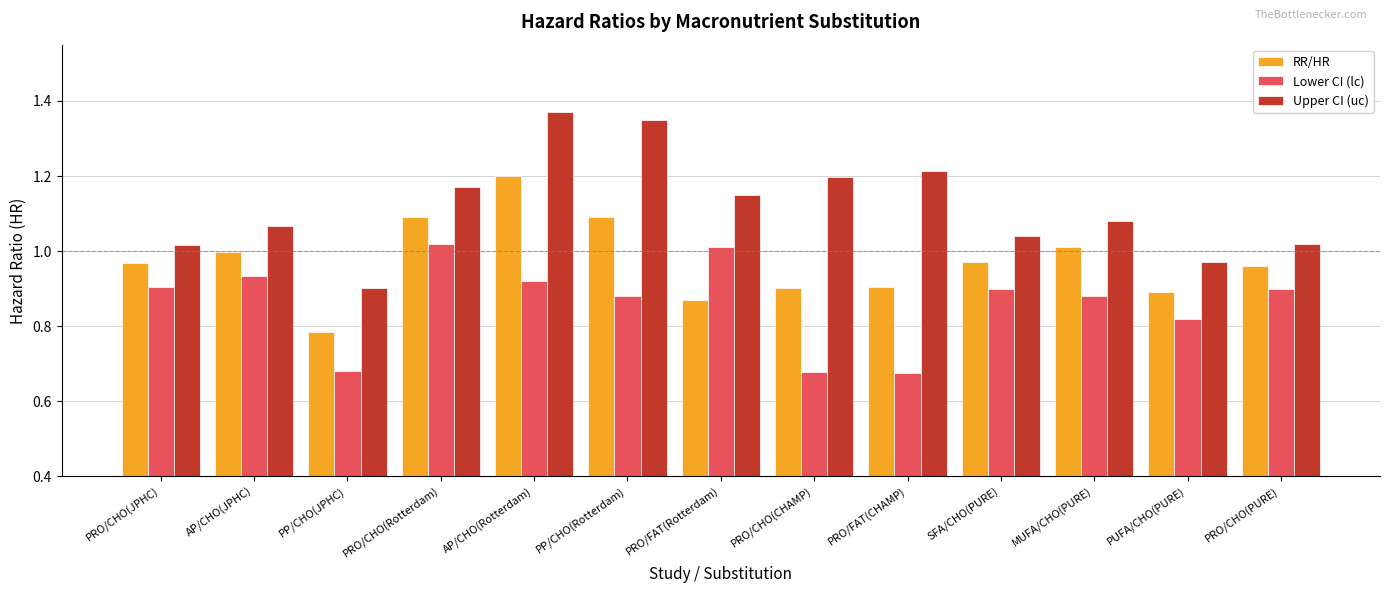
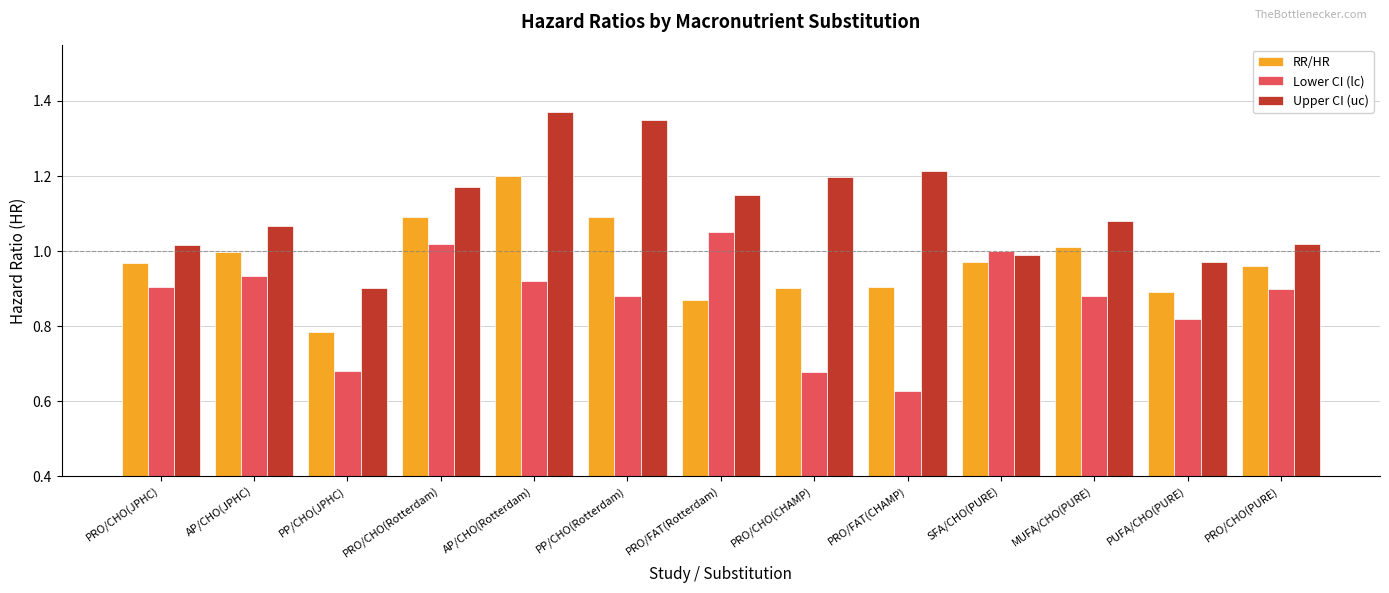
  {
    "RR/HR": {
      "PRO/CHO(JPHC)": 0.97,
      "AP/CHO(JPHC)": 1.00,
      "PP/CHO(JPHC)": 0.78,
      "PRO/CHO(Rotterdam)": 1.09,
      "AP/CHO(Rotterdam)": 1.20,
      "PP/CHO(Rotterdam)": 1.09,
      "PRO/FAT(Rotterdam)": 0.87,
      "PRO/CHO(CHAMP)": 0.90,
      "PRO/FAT(CHAMP)": 0.90,
      "SFA/CHO(PURE)": 0.97,
      "MUFA/CHO(PURE)": 1.01,
      "PUFA/CHO(PURE)": 0.89,
      "PRO/CHO(PURE)": 0.96
    },
    "Lower CI (lc)": {
      "PRO/CHO(JPHC)": 0.90,
      "AP/CHO(JPHC)": 0.93,
      "PP/CHO(JPHC)": 0.68,
      "PRO/CHO(Rotterdam)": 1.02,
      "AP/CHO(Rotterdam)": 0.92,
      "PP/CHO(Rotterdam)": 0.88,
-     "PRO/FAT(Rotterdam)": 1.01,
+     "PRO/FAT(Rotterdam)": 1.05,
      "PRO/CHO(CHAMP)": 0.68,
-     "PRO/FAT(CHAMP)": 0.67,
-     "SFA/CHO(PURE)": 0.9,
+     "PRO/FAT(CHAMP)": 0.63,
+     "SFA/CHO(PURE)": 1.0,
      "MUFA/CHO(PURE)": 0.88,
      "PUFA/CHO(PURE)": 0.82,
      "PRO/CHO(PURE)": 0.90
    },
    "Upper CI (uc)": {
      "PRO/CHO(JPHC)": 1.02,
      "AP/CHO(JPHC)": 1.07,
      "PP/CHO(JPHC)": 0.90,
      "PRO/CHO(Rotterdam)": 1.17,
      "AP/CHO(Rotterdam)": 1.37,
      "PP/CHO(Rotterdam)": 1.35,
      "PRO/FAT(Rotterdam)": 1.15,
      "PRO/CHO(CHAMP)": 1.20,
      "PRO/FAT(CHAMP)": 1.21,
-     "SFA/CHO(PURE)": 1.04,
+     "SFA/CHO(PURE)": 0.99,
      "MUFA/CHO(PURE)": 1.08,
      "PUFA/CHO(PURE)": 0.97,
      "PRO/CHO(PURE)": 1.02
    }
  }
